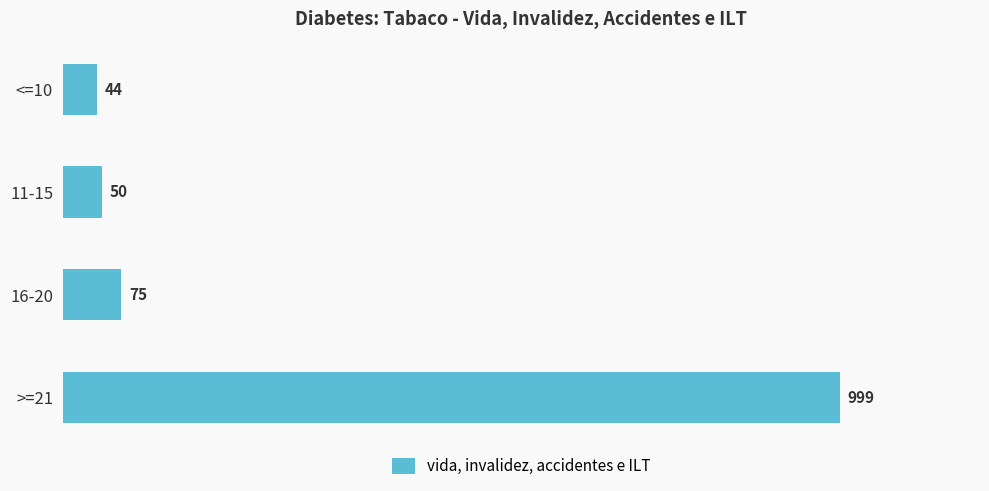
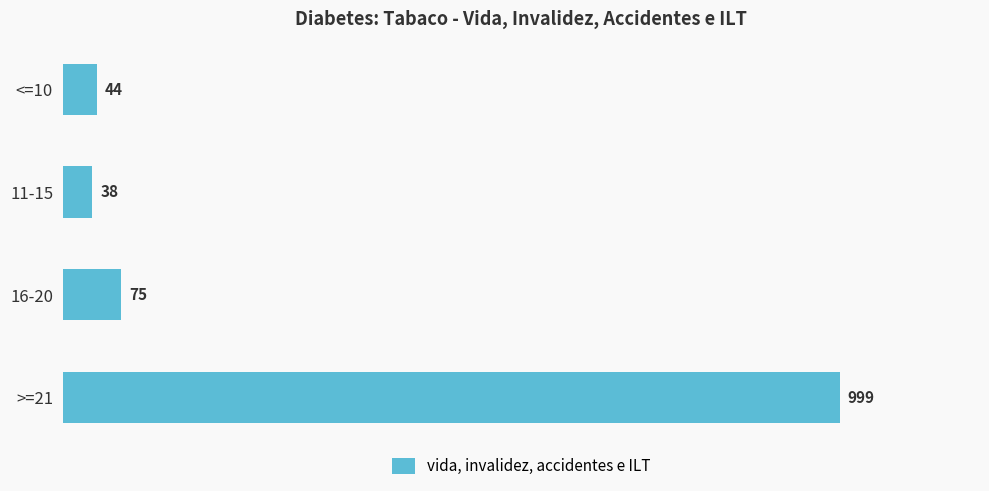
  {
    "<=10": 44,
-   "11-15": 50,
+   "11-15": 38,
    "16-20": 75,
    ">=21": 999
  }
